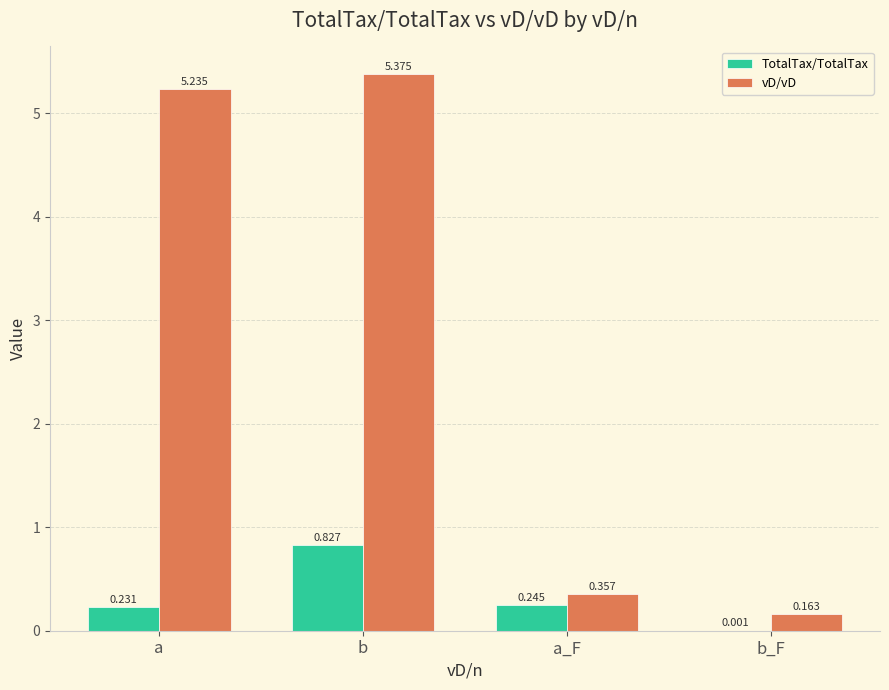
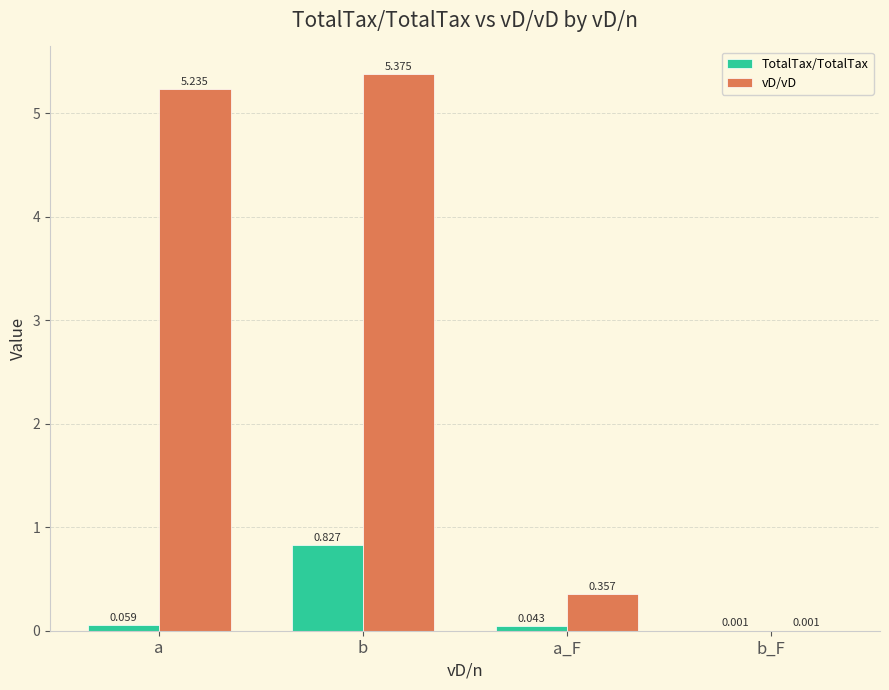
  {
    "TotalTax/TotalTax": {
-     "a": 0.231,
+     "a": 0.059,
      "b": 0.827,
-     "a_F": 0.245,
+     "a_F": 0.043,
      "b_F": 0.001
    },
    "vD/vD": {
      "a": 5.235,
      "b": 5.375,
      "a_F": 0.357,
-     "b_F": 0.163
+     "b_F": 0.001
    }
  }
